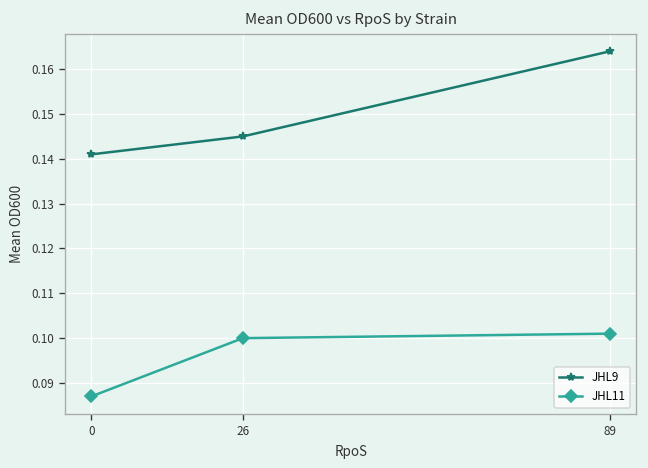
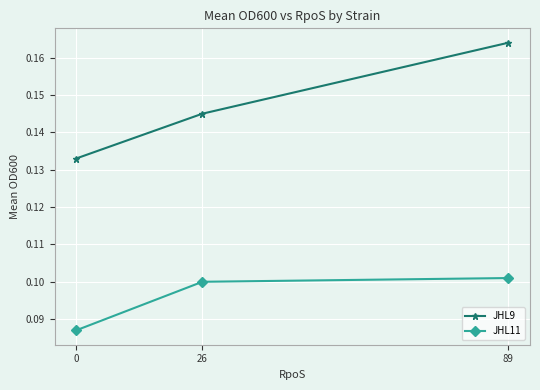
  {
    "JHL9": {
-     "0": 0.141,
+     "0": 0.133,
      "26": 0.145,
      "89": 0.164
    },
    "JHL11": {
      "0": 0.087,
      "26": 0.100,
      "89": 0.101
    }
  }
